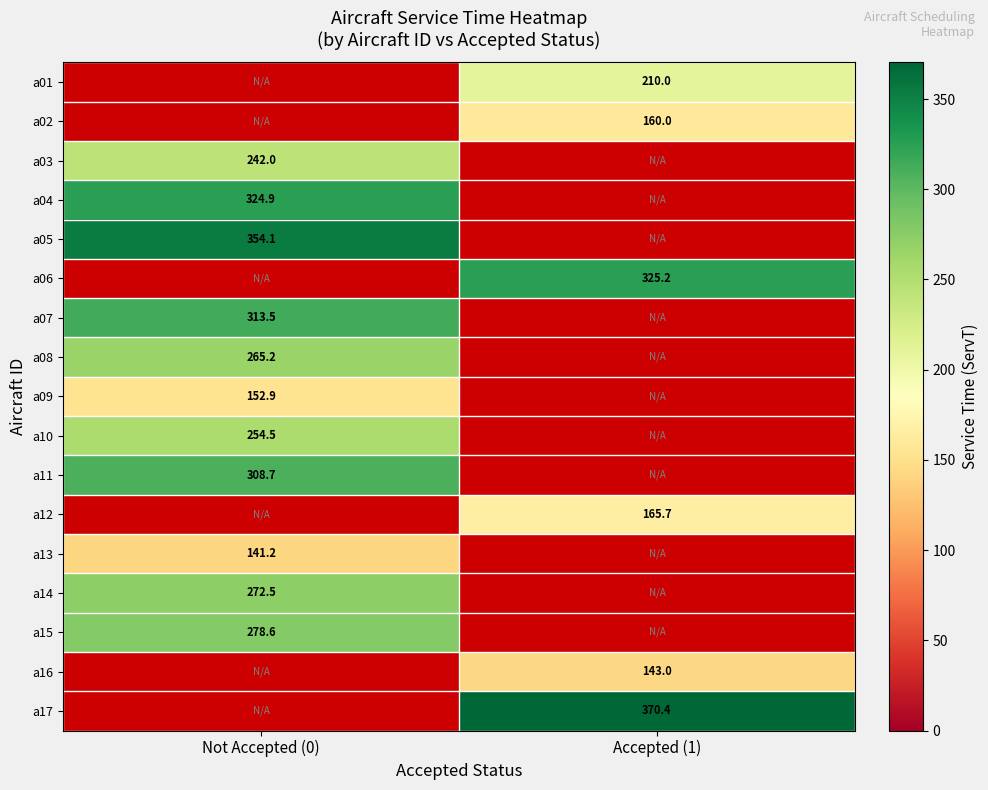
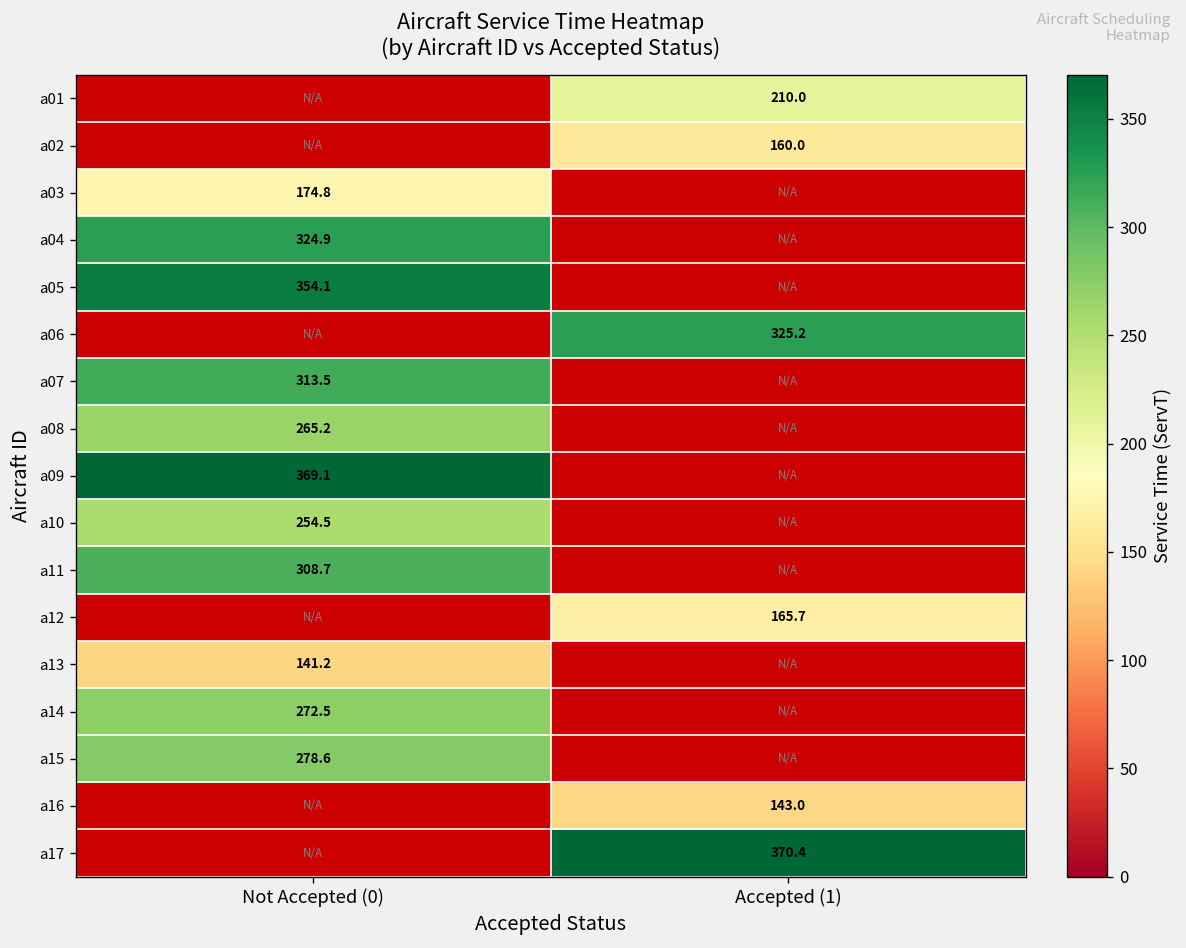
  {
    "a01": {
      "Accepted (1)": 210.0
    },
    "a02": {
      "Accepted (1)": 160.0
    },
    "a03": {
-     "Not Accepted (0)": 242.0
+     "Not Accepted (0)": 174.8
    },
    "a04": {
      "Not Accepted (0)": 324.9
    },
    "a05": {
      "Not Accepted (0)": 354.1
    },
    "a06": {
      "Accepted (1)": 325.2
    },
    "a07": {
      "Not Accepted (0)": 313.5
    },
    "a08": {
      "Not Accepted (0)": 265.2
    },
    "a09": {
-     "Not Accepted (0)": 152.9
+     "Not Accepted (0)": 369.1
    },
    "a10": {
      "Not Accepted (0)": 254.5
    },
    "a11": {
      "Not Accepted (0)": 308.7
    },
    "a12": {
      "Accepted (1)": 165.7
    },
    "a13": {
      "Not Accepted (0)": 141.2
    },
    "a14": {
      "Not Accepted (0)": 272.5
    },
    "a15": {
      "Not Accepted (0)": 278.6
    },
    "a16": {
      "Accepted (1)": 143.0
    },
    "a17": {
      "Accepted (1)": 370.4
    }
  }
